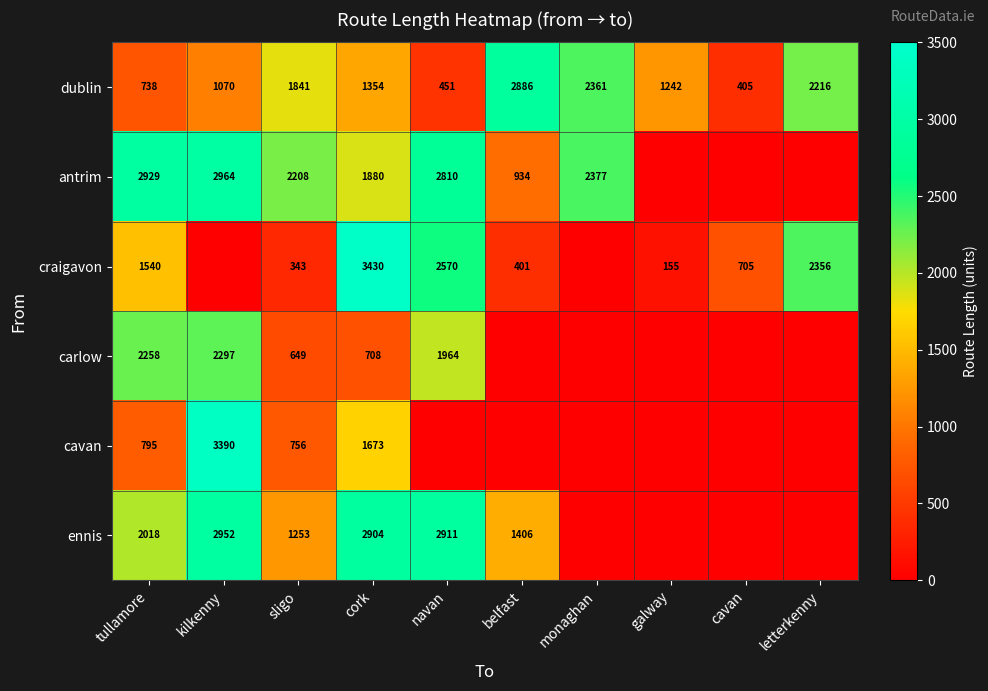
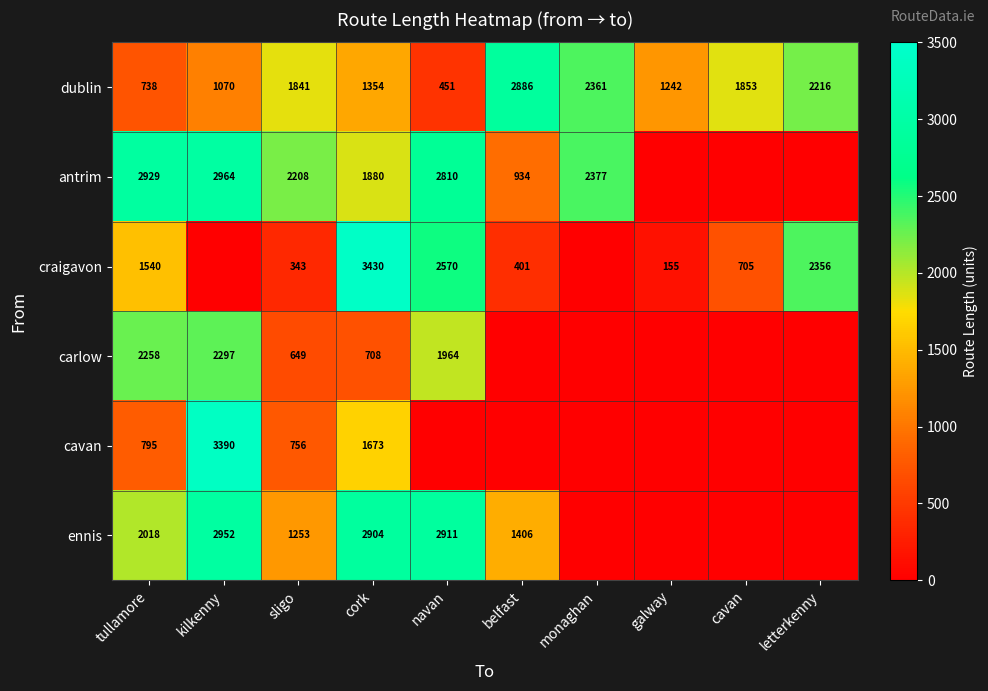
  {
    "dublin": {
      "tullamore": 738,
      "kilkenny": 1070,
      "sligo": 1841,
      "cork": 1354,
      "navan": 451,
      "belfast": 2886,
      "monaghan": 2361,
      "galway": 1242,
-     "cavan": 405,
+     "cavan": 1853,
      "letterkenny": 2216
    },
    "antrim": {
      "tullamore": 2929,
      "kilkenny": 2964,
      "sligo": 2208,
      "cork": 1880,
      "navan": 2810,
      "belfast": 934,
      "monaghan": 2377
    },
    "craigavon": {
      "tullamore": 1540,
      "sligo": 343,
      "cork": 3430,
      "navan": 2570,
      "belfast": 401,
      "galway": 155,
      "cavan": 705,
      "letterkenny": 2356
    },
    "carlow": {
      "tullamore": 2258,
      "kilkenny": 2297,
      "sligo": 649,
      "cork": 708,
      "navan": 1964
    },
    "cavan": {
      "tullamore": 795,
      "kilkenny": 3390,
      "sligo": 756,
      "cork": 1673
    },
    "ennis": {
      "tullamore": 2018,
      "kilkenny": 2952,
      "sligo": 1253,
      "cork": 2904,
      "navan": 2911,
      "belfast": 1406
    }
  }
